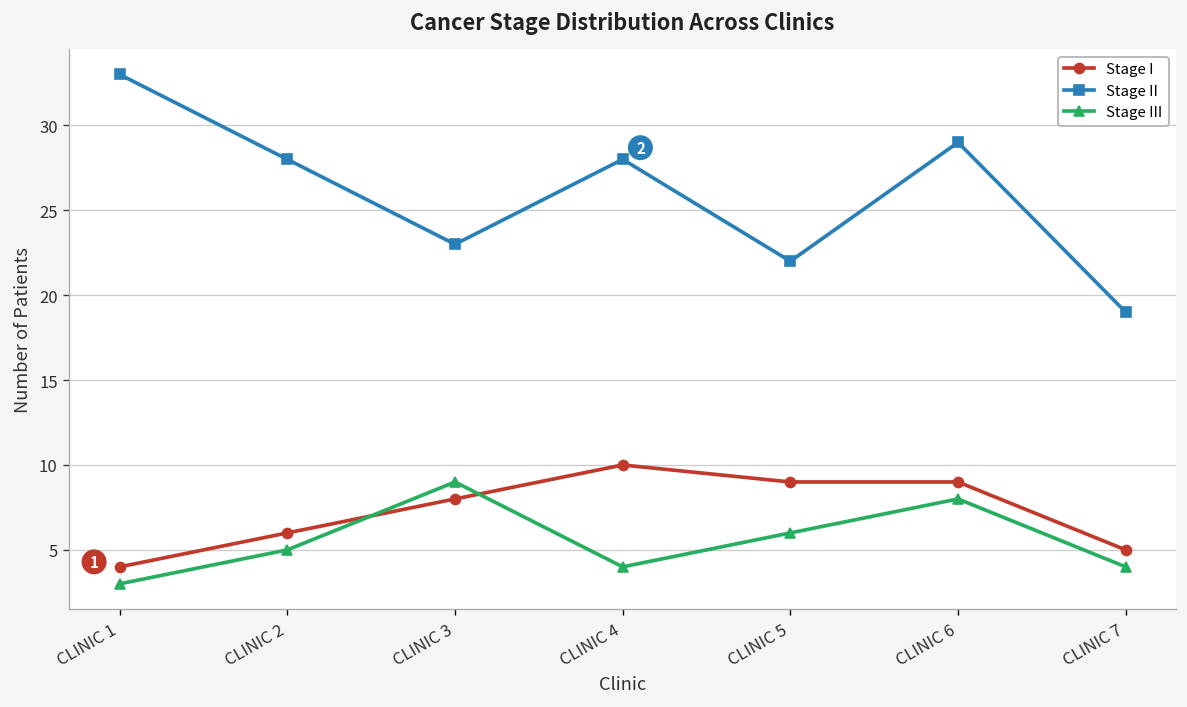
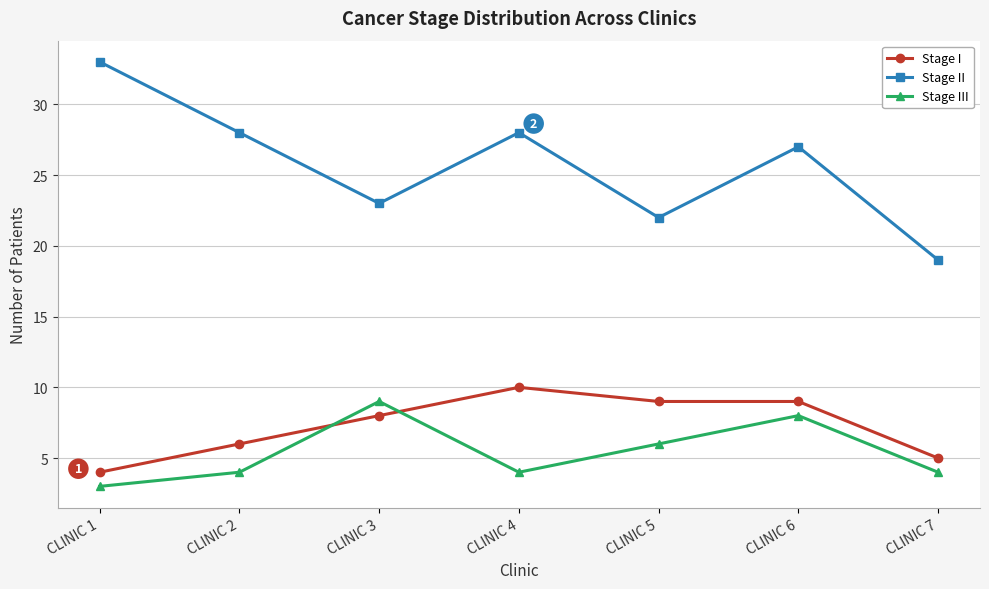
  {
    "Stage I": {
      "CLINIC 2": 6,
      "CLINIC 3": 8,
      "CLINIC 4": 10,
      "CLINIC 5": 9,
      "CLINIC 6": 9,
      "CLINIC 7": 5
    },
    "Stage II": {
      "CLINIC 1": 33,
      "CLINIC 2": 28,
      "CLINIC 3": 23,
      "CLINIC 5": 22,
-     "CLINIC 6": 29,
+     "CLINIC 6": 27,
      "CLINIC 7": 19
    },
    "Stage III": {
      "CLINIC 1": 3,
-     "CLINIC 2": 5,
+     "CLINIC 2": 4,
      "CLINIC 3": 9,
      "CLINIC 4": 4,
      "CLINIC 5": 6,
      "CLINIC 6": 8,
      "CLINIC 7": 4
    }
  }
